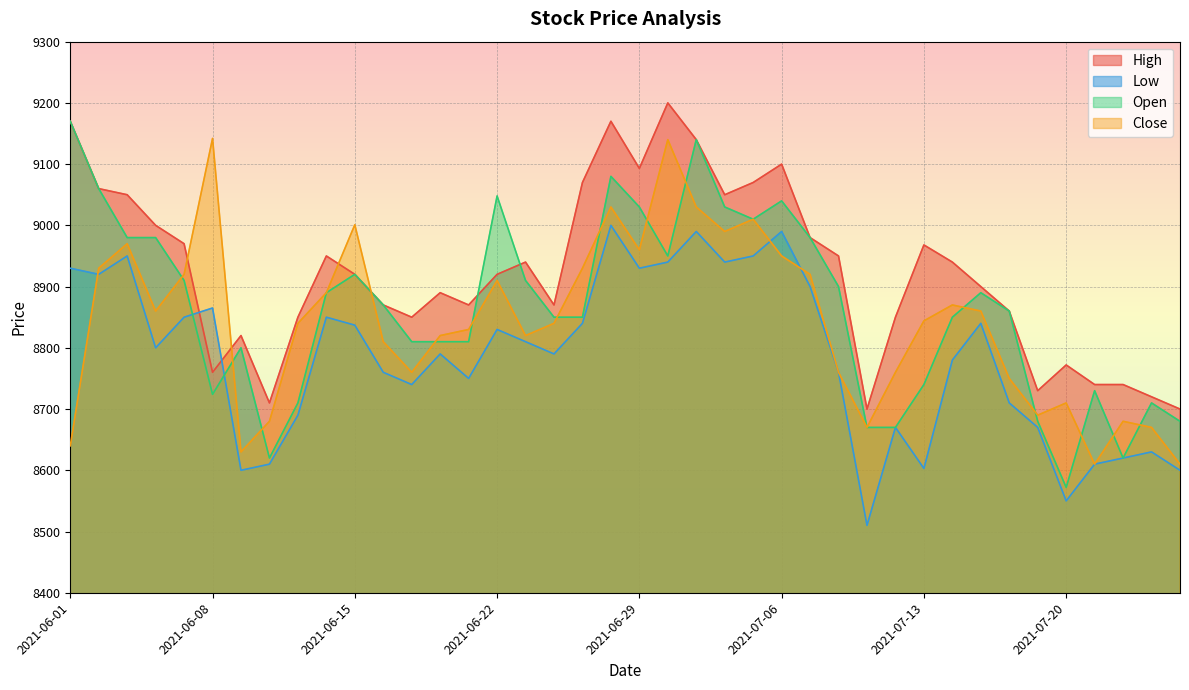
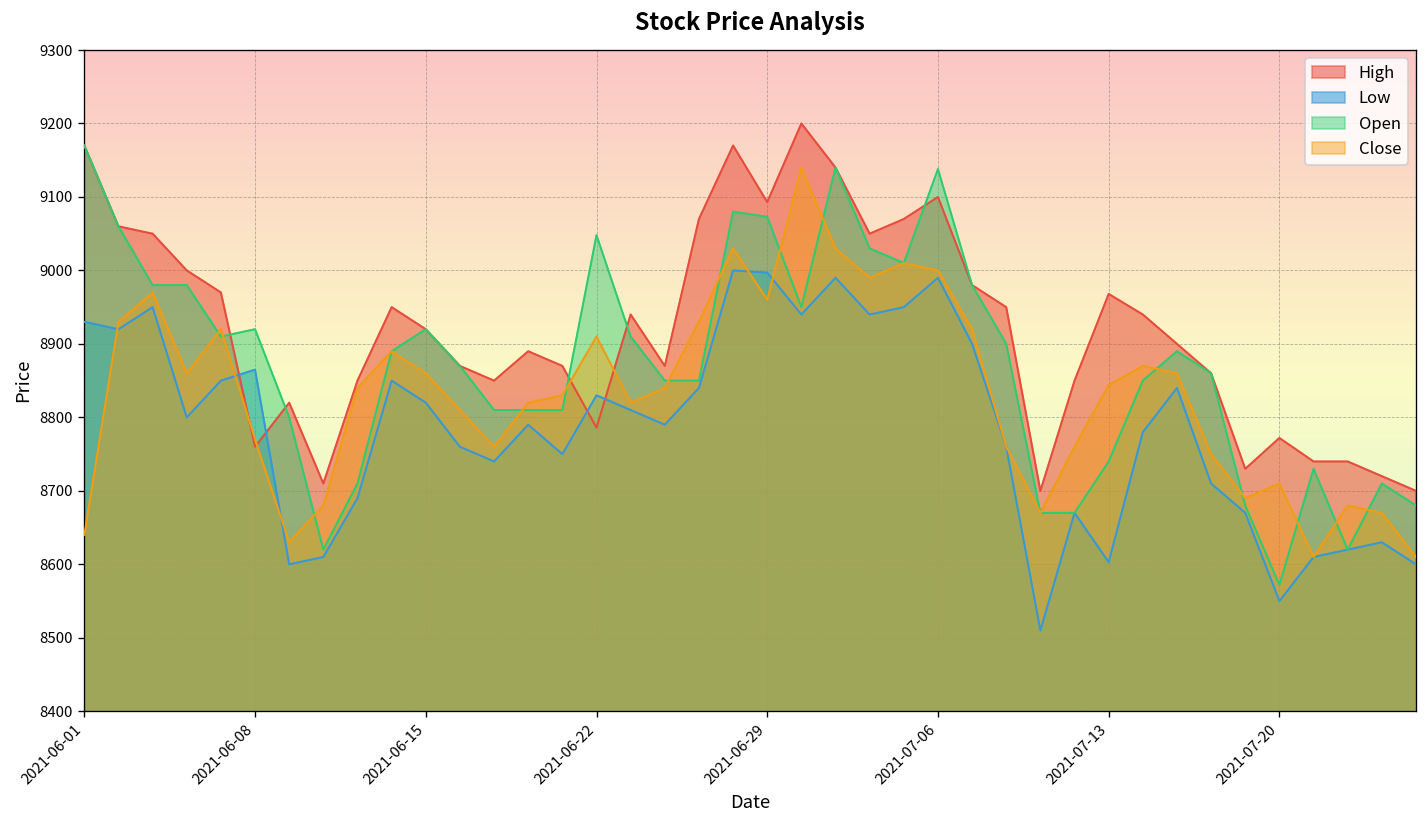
  {
    "High": {
      "2021-06-08": 8760,
-     "2021-06-22": 8920,
+     "2021-06-22": 8790,
      "2021-06-29": 9090,
      "2021-07-06": 9100,
      "2021-07-13": 8970,
      "2021-07-20": 8770
    },
    "Low": {
      "2021-06-01": 8930,
      "2021-06-08": 8870,
-     "2021-06-15": 8840,
+     "2021-06-15": 8820,
      "2021-06-22": 8830,
-     "2021-06-29": 8930,
+     "2021-06-29": 9000,
      "2021-07-06": 8990,
      "2021-07-13": 8600,
      "2021-07-20": 8550
    },
    "Open": {
-     "2021-06-08": 8720,
+     "2021-06-08": 8920,
      "2021-06-22": 9050,
-     "2021-06-29": 9030,
-     "2021-07-06": 9040,
+     "2021-06-29": 9070,
+     "2021-07-06": 9140,
      "2021-07-13": 8740,
      "2021-07-20": 8570
    },
    "Close": {
      "2021-06-01": 8640,
-     "2021-06-08": 9140,
-     "2021-06-15": 9000,
+     "2021-06-08": 8770,
+     "2021-06-15": 8860,
      "2021-06-22": 8910,
      "2021-06-29": 8960,
-     "2021-07-06": 8950,
+     "2021-07-06": 9000,
      "2021-07-13": 8840,
      "2021-07-20": 8710
    }
  }
